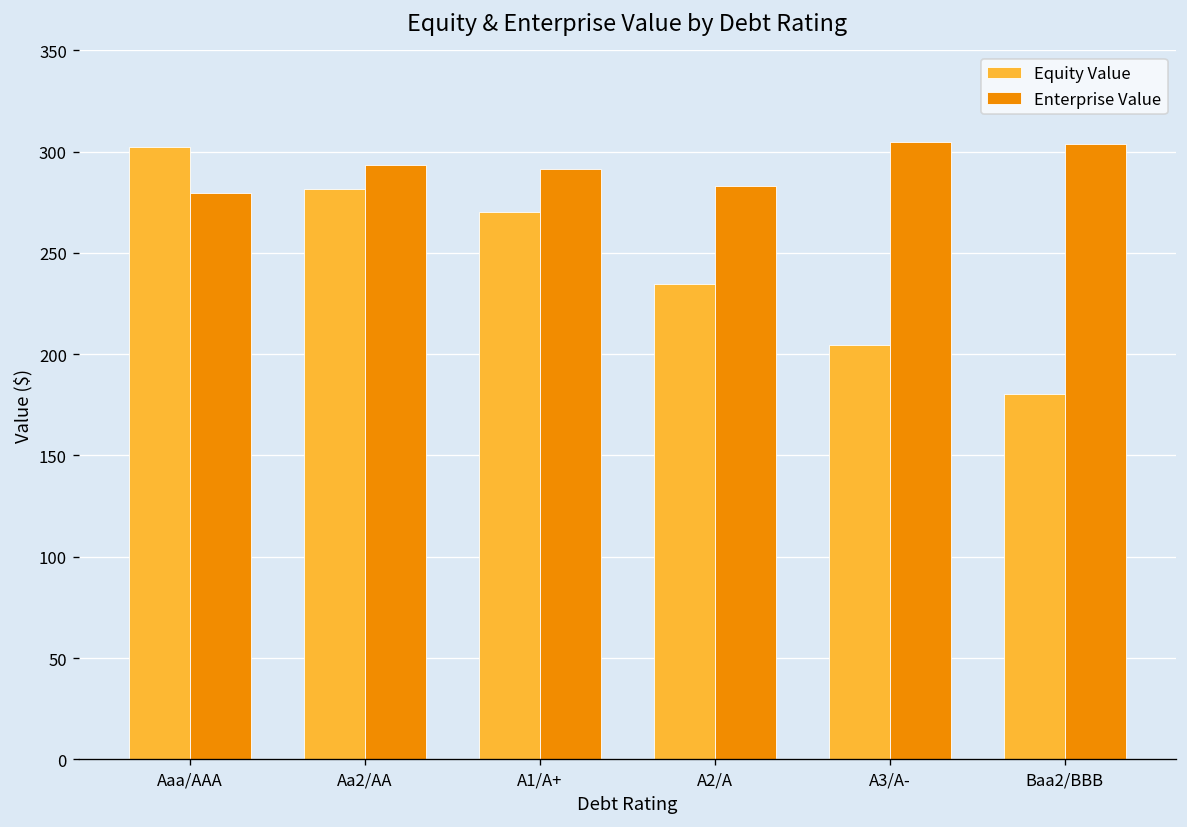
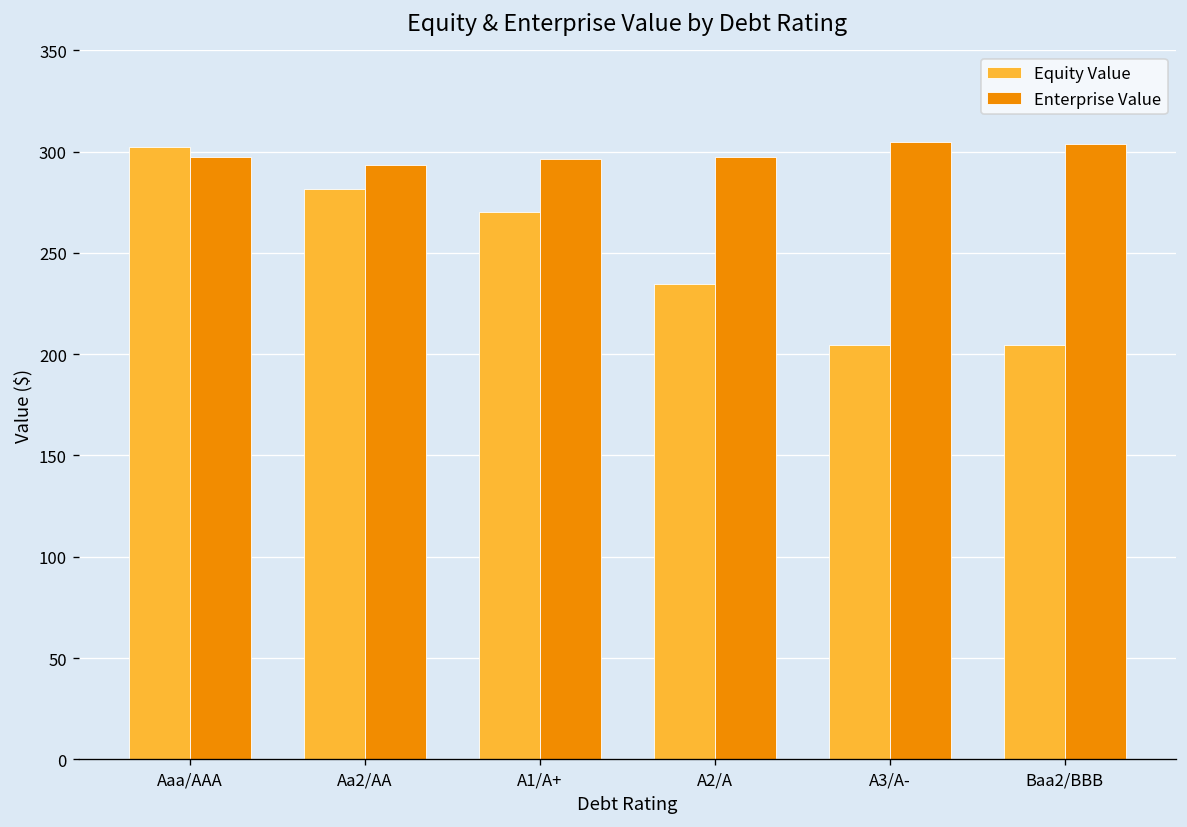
  {
    "Equity Value": {
      "Aaa/AAA": 302,
      "Aa2/AA": 281,
      "A1/A+": 270,
      "A2/A": 235,
      "A3/A-": 205,
-     "Baa2/BBB": 180
+     "Baa2/BBB": 205
    },
    "Enterprise Value": {
-     "Aaa/AAA": 279,
+     "Aaa/AAA": 297,
      "Aa2/AA": 293,
-     "A1/A+": 291,
-     "A2/A": 283,
+     "A1/A+": 296,
+     "A2/A": 297,
      "A3/A-": 305,
      "Baa2/BBB": 304
    }
  }
